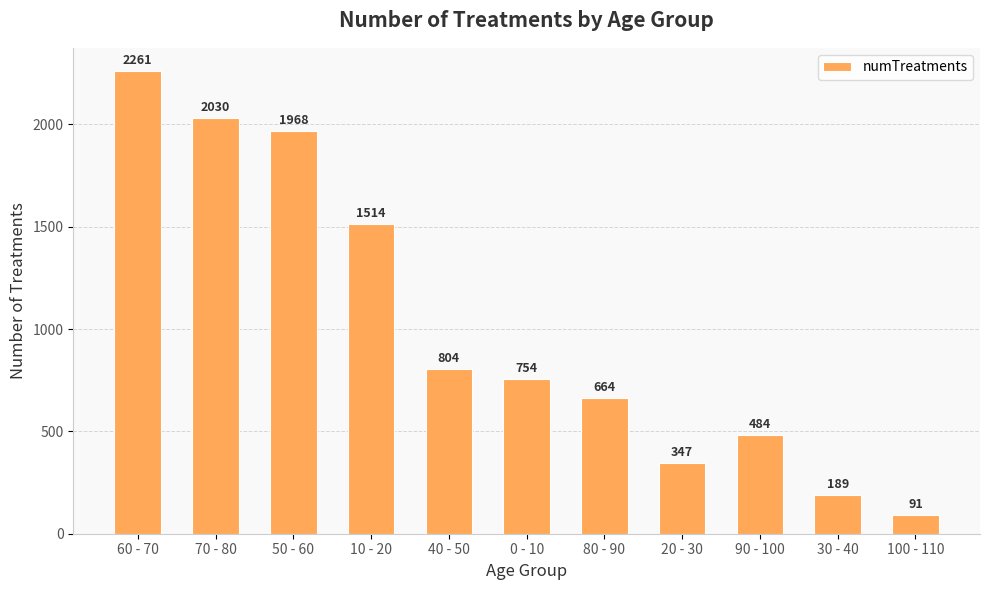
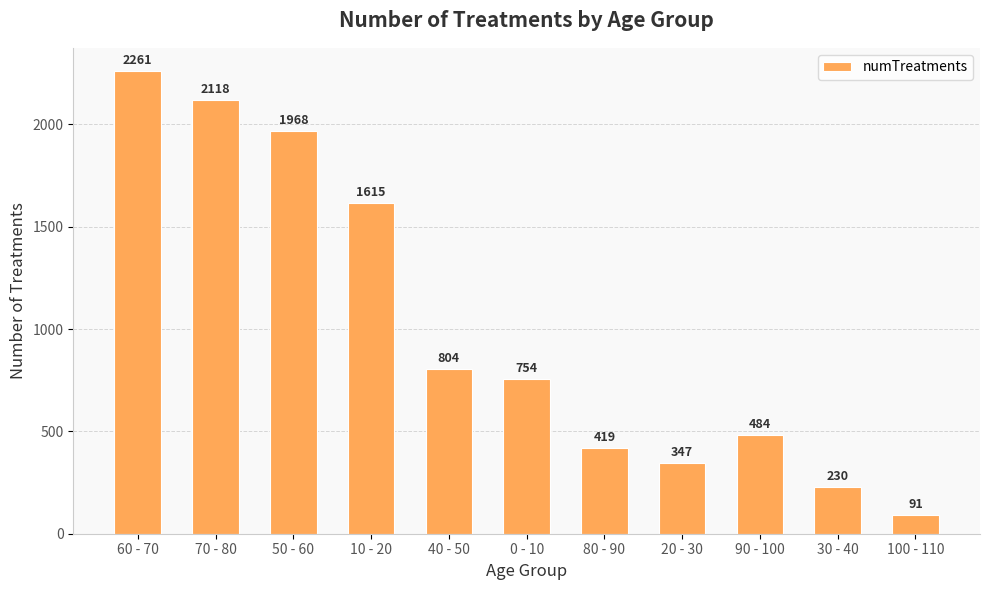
  {
    "60 - 70": 2261,
-   "70 - 80": 2030,
+   "70 - 80": 2118,
    "50 - 60": 1968,
-   "10 - 20": 1514,
+   "10 - 20": 1615,
    "40 - 50": 804,
    "0 - 10": 754,
-   "80 - 90": 664,
+   "80 - 90": 419,
    "20 - 30": 347,
    "90 - 100": 484,
-   "30 - 40": 189,
+   "30 - 40": 230,
    "100 - 110": 91
  }
